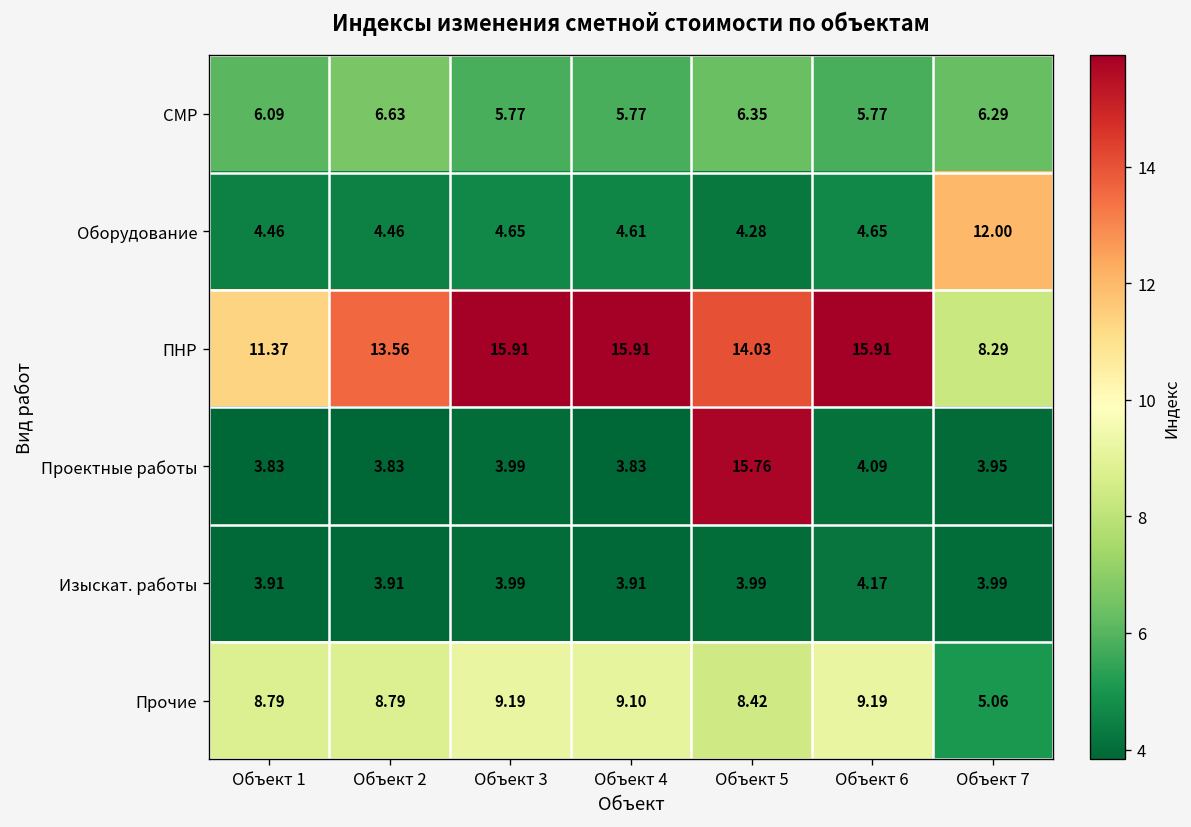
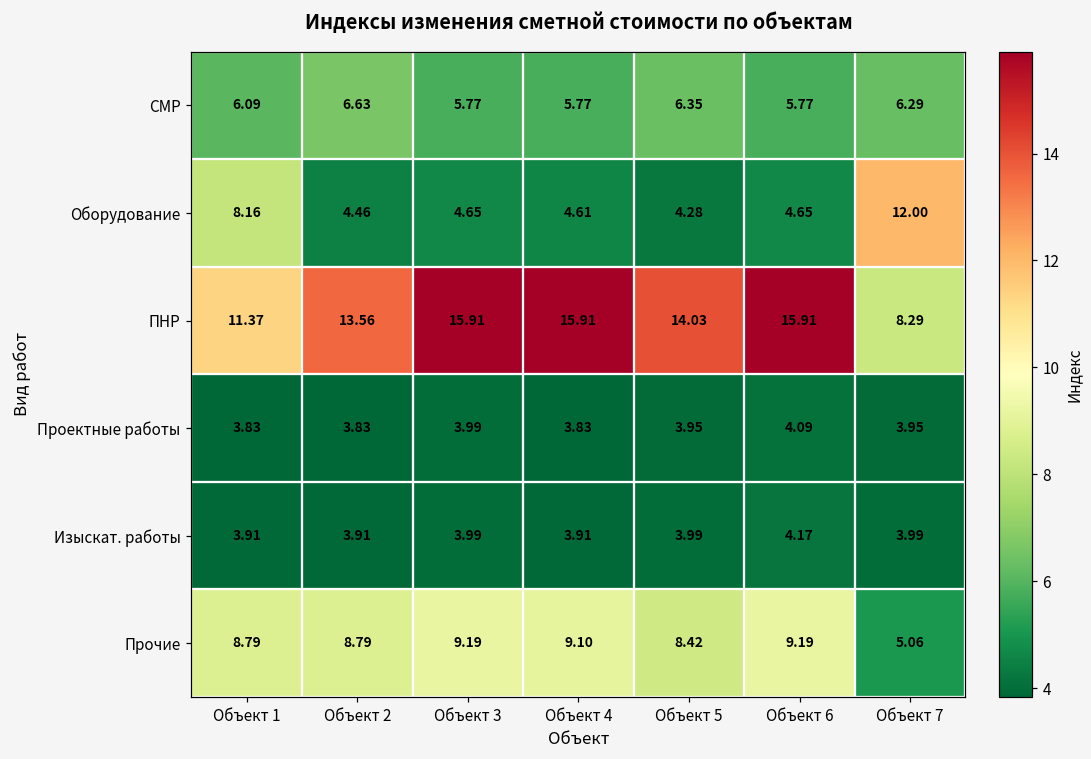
  {
    "СМР": {
      "Объект 1": 6.09,
      "Объект 2": 6.63,
      "Объект 3": 5.77,
      "Объект 4": 5.77,
      "Объект 5": 6.35,
      "Объект 6": 5.77,
      "Объект 7": 6.29
    },
    "Оборудование": {
-     "Объект 1": 4.46,
+     "Объект 1": 8.16,
      "Объект 2": 4.46,
      "Объект 3": 4.65,
      "Объект 4": 4.61,
      "Объект 5": 4.28,
      "Объект 6": 4.65,
      "Объект 7": 12.00
    },
    "ПНР": {
      "Объект 1": 11.37,
      "Объект 2": 13.56,
      "Объект 3": 15.91,
      "Объект 4": 15.91,
      "Объект 5": 14.03,
      "Объект 6": 15.91,
      "Объект 7": 8.29
    },
    "Проектные работы": {
      "Объект 1": 3.83,
      "Объект 2": 3.83,
      "Объект 3": 3.99,
      "Объект 4": 3.83,
-     "Объект 5": 15.76,
+     "Объект 5": 3.95,
      "Объект 6": 4.09,
      "Объект 7": 3.95
    },
    "Изыскат. работы": {
      "Объект 1": 3.91,
      "Объект 2": 3.91,
      "Объект 3": 3.99,
      "Объект 4": 3.91,
      "Объект 5": 3.99,
      "Объект 6": 4.17,
      "Объект 7": 3.99
    },
    "Прочие": {
      "Объект 1": 8.79,
      "Объект 2": 8.79,
      "Объект 3": 9.19,
      "Объект 4": 9.10,
      "Объект 5": 8.42,
      "Объект 6": 9.19,
      "Объект 7": 5.06
    }
  }
